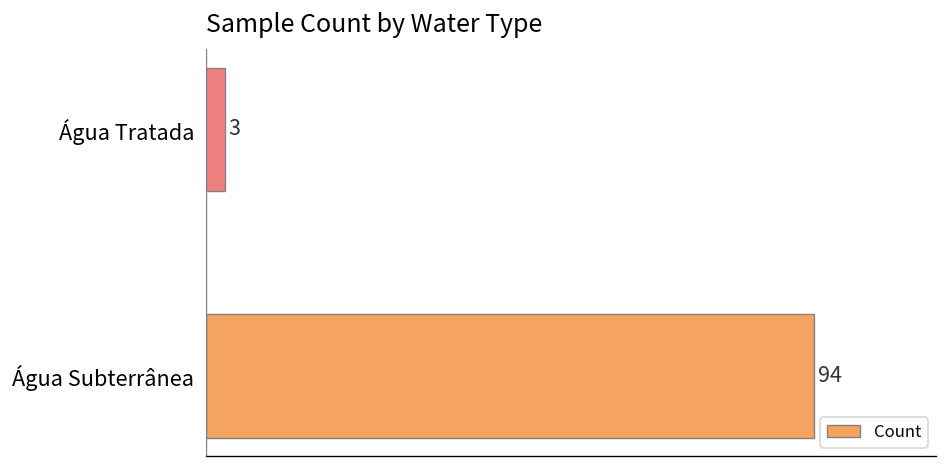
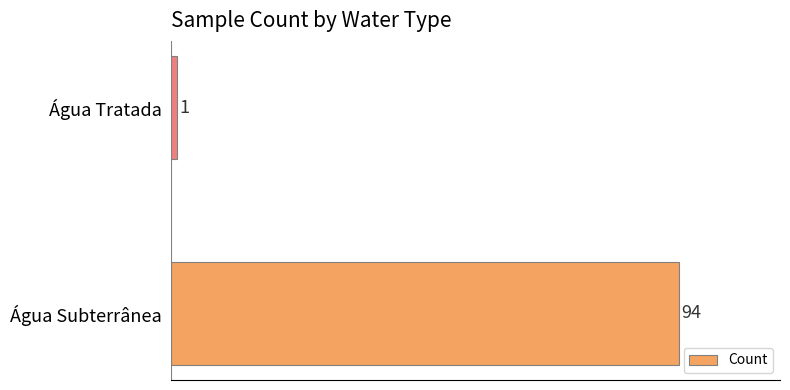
  {
-   "Água Tratada": 3,
+   "Água Tratada": 1,
    "Água Subterrânea": 94
  }
